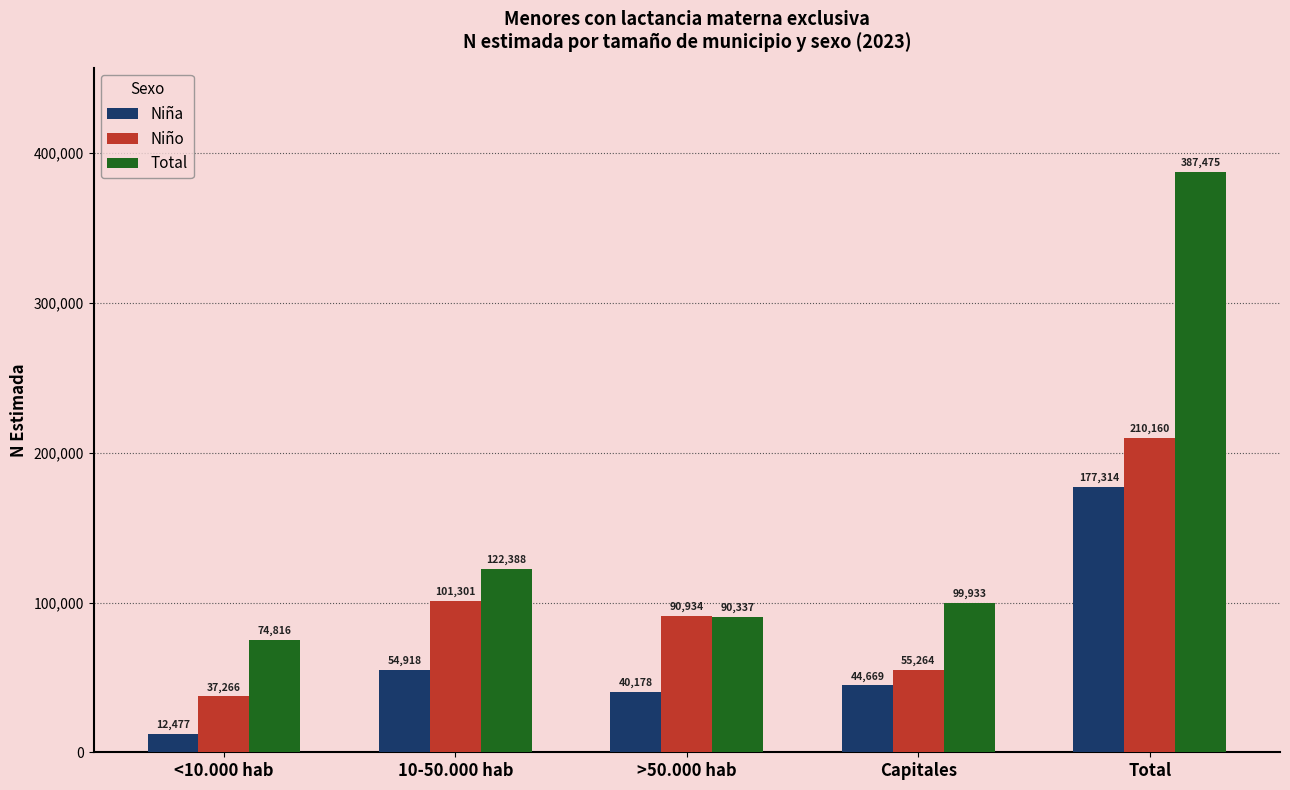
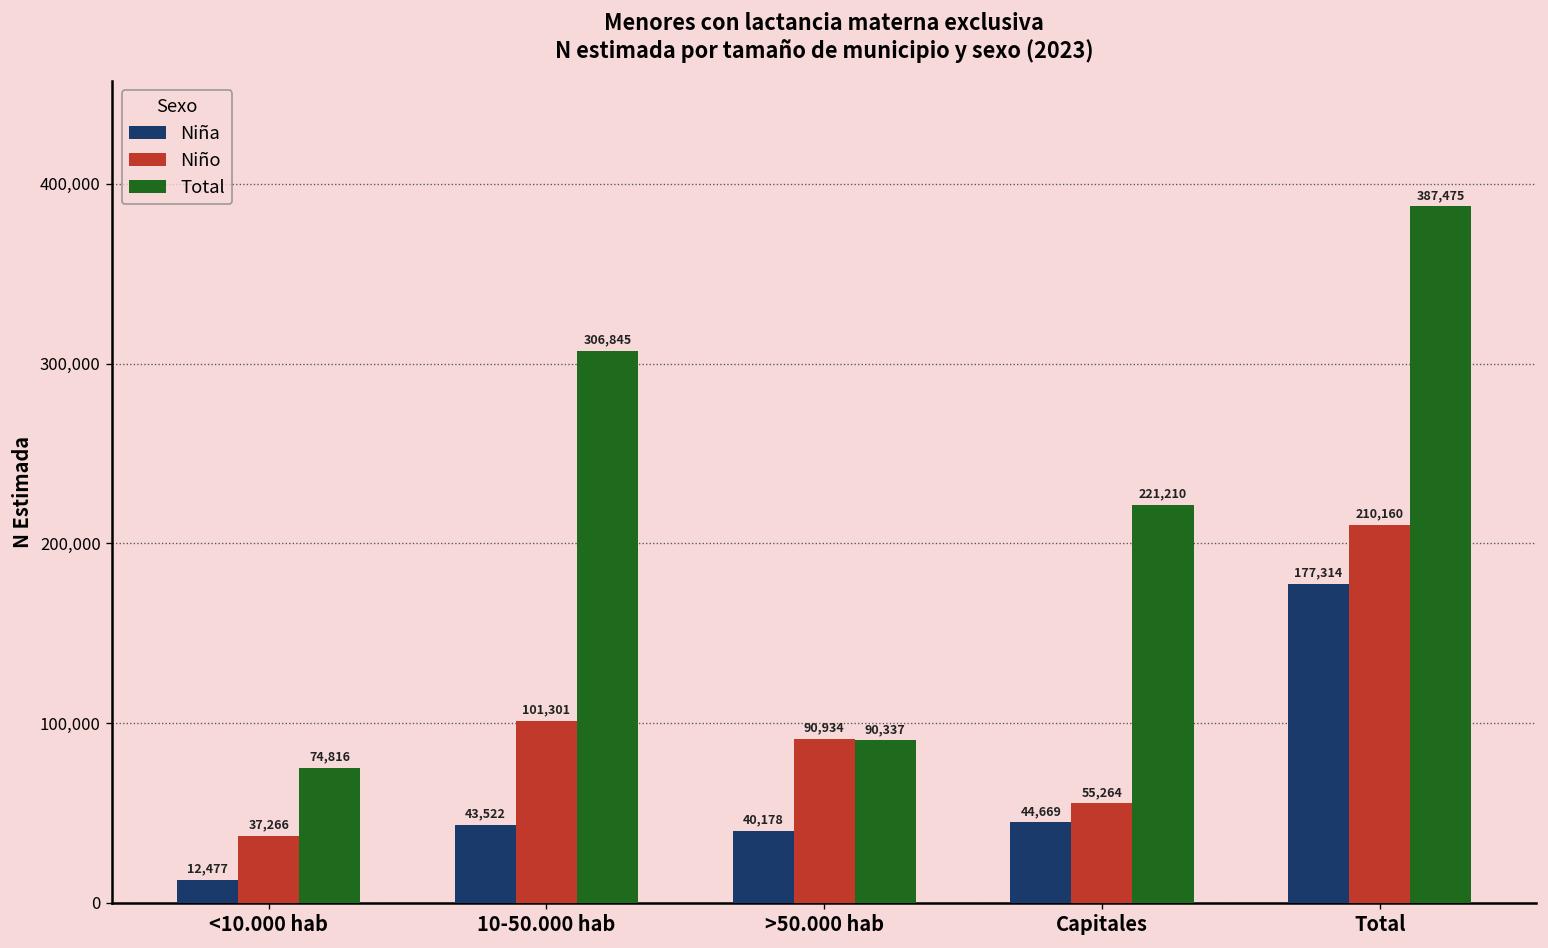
  {
    "Niña": {
      "<10.000 hab": "12,477",
-     "10-50.000 hab": "54,918",
+     "10-50.000 hab": "43,522",
      ">50.000 hab": "40,178",
      "Capitales": "44,669",
      "Total": "177,314"
    },
    "Niño": {
      "<10.000 hab": "37,266",
      "10-50.000 hab": "101,301",
      ">50.000 hab": "90,934",
      "Capitales": "55,264",
      "Total": "210,160"
    },
    "Total": {
      "<10.000 hab": "74,816",
-     "10-50.000 hab": "122,388",
+     "10-50.000 hab": "306,845",
      ">50.000 hab": "90,337",
-     "Capitales": "99,933",
+     "Capitales": "221,210",
      "Total": "387,475"
    }
  }
